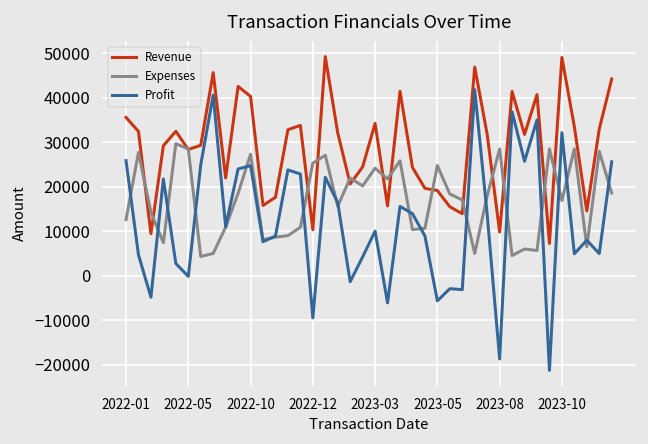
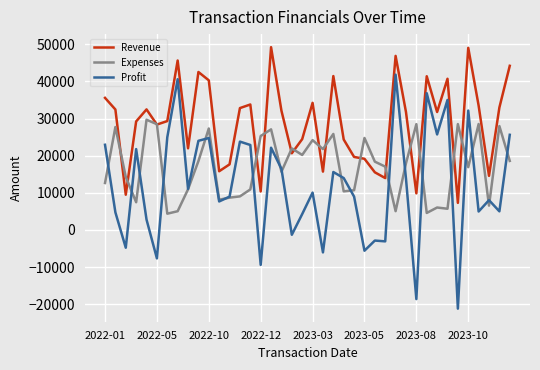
  {
    "Revenue": {
      "2022-01": 36000,
      "2022-10": 40000,
      "2022-12": 10000,
      "2023-03": 34000,
      "2023-05": 19000,
      "2023-08": 10000,
      "2023-10": 49000
    },
    "Expenses": {
      "2022-01": 13000,
      "2022-10": 27000,
      "2022-12": 25000,
      "2023-03": 24000,
      "2023-05": 25000,
      "2023-08": 28000,
      "2023-10": 17000
    },
    "Profit": {
-     "2022-01": 26000,
-     "2022-05": 0,
+     "2022-01": 23000,
+     "2022-05": -8000,
      "2022-10": 25000,
      "2022-12": -9000,
      "2023-03": 10000,
      "2023-05": -6000,
      "2023-08": -19000,
      "2023-10": 32000
    }
  }
